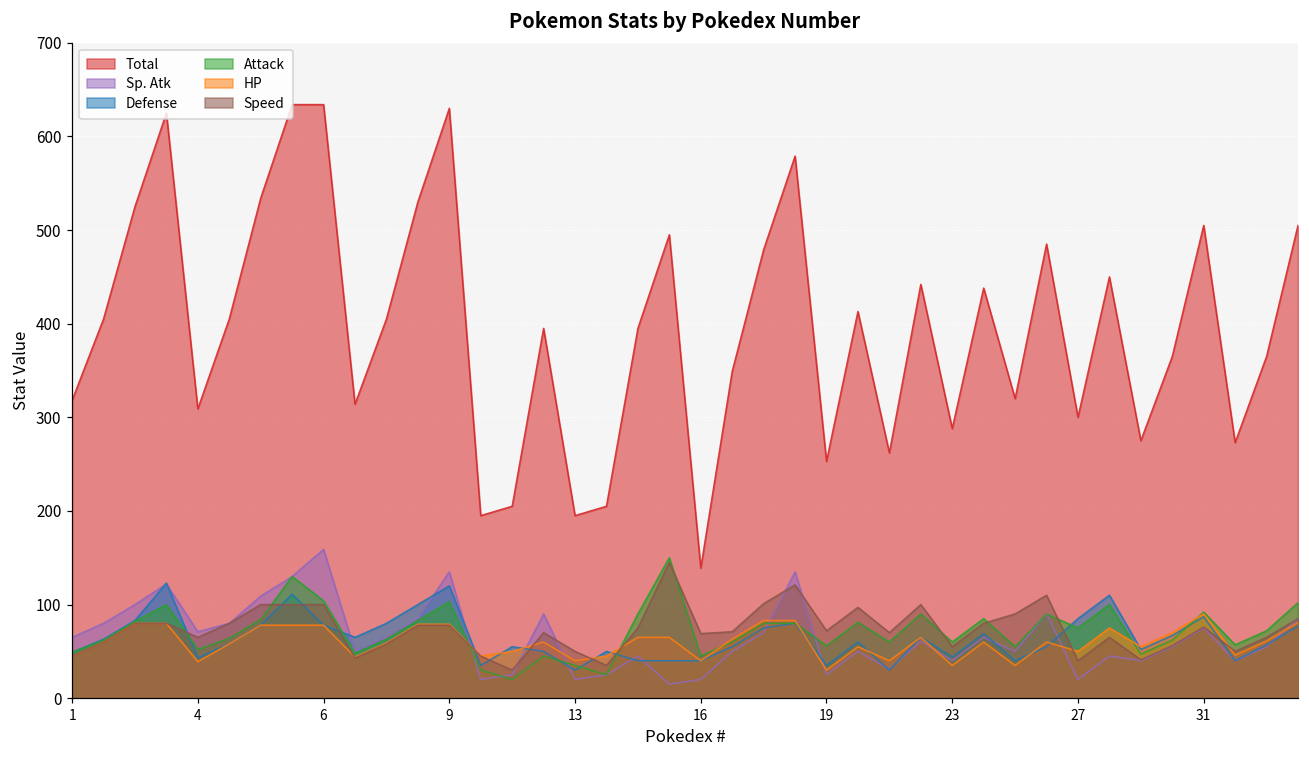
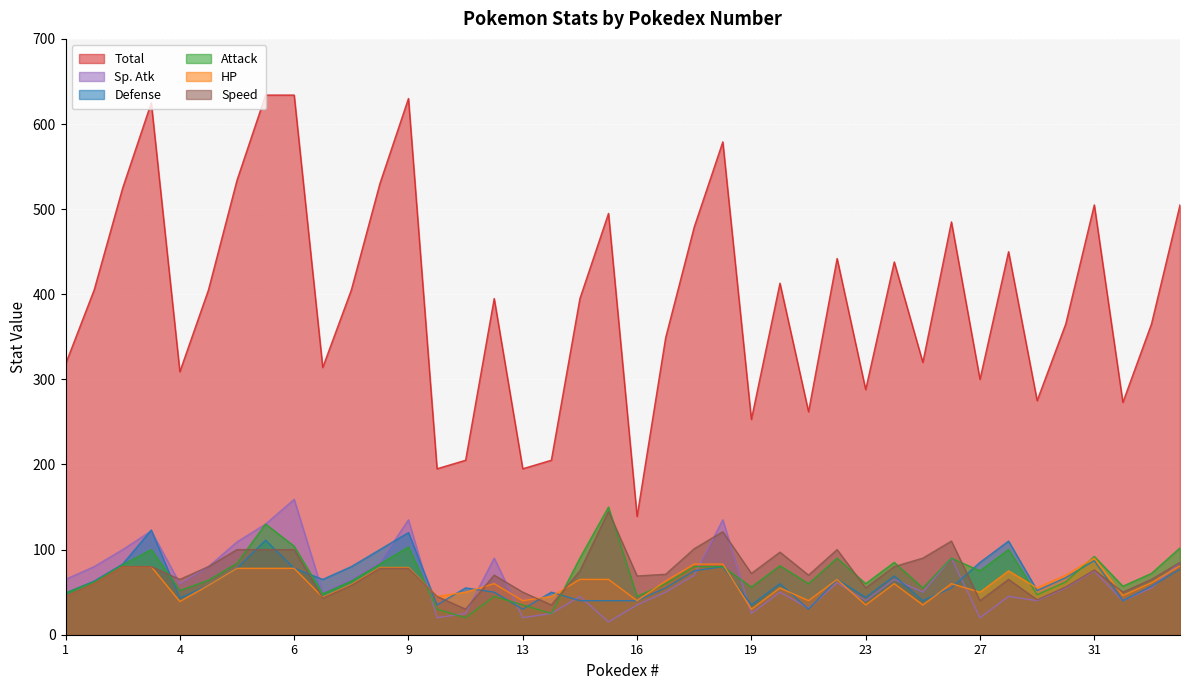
  {
    "Total": {
      "4": 310,
      "16": 140
    },
    "Sp. Atk": {
-     "4": 70,
-     "16": 20
+     "4": 60,
+     "16": 40
    },
    "Defense": {
      "4": 40
    },
    "Attack": {
      "4": 50,
      "16": 50
    },
    "HP": {
      "4": 40
    },
    "Speed": {
      "4": 70,
      "16": 70
    }
  }
